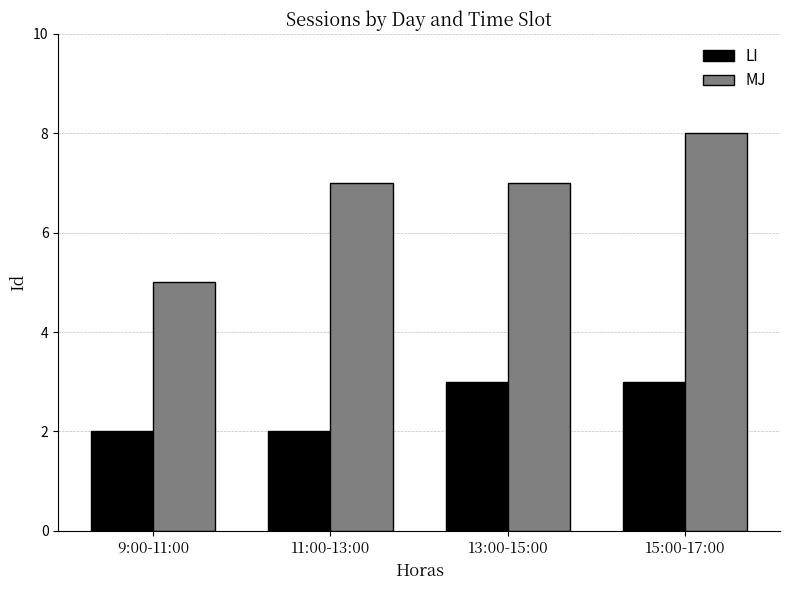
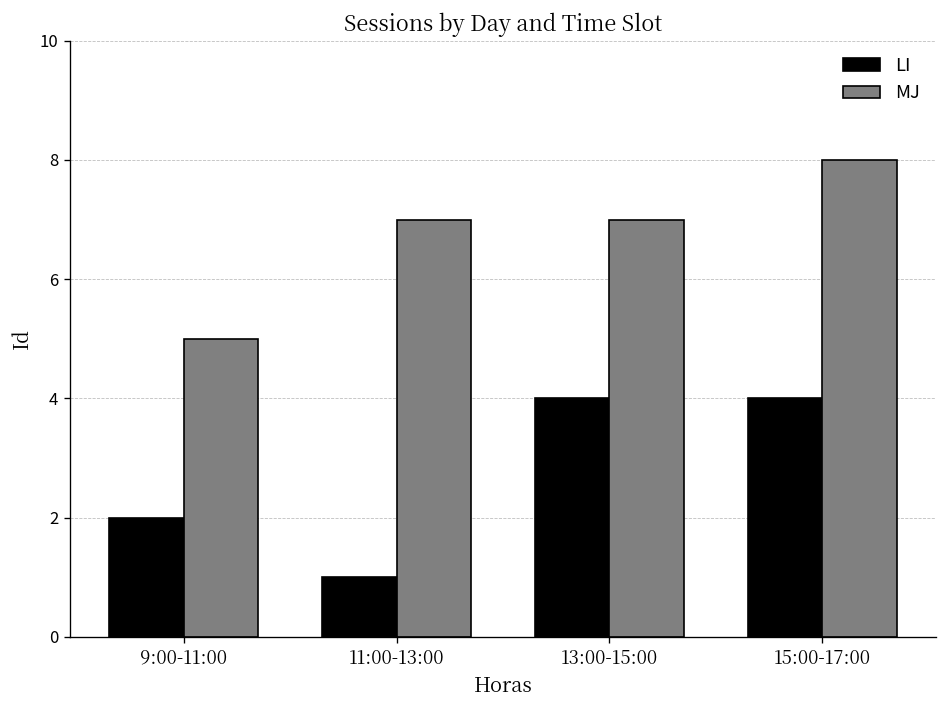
  {
    "LI": {
      "9:00-11:00": 2,
-     "11:00-13:00": 2,
-     "13:00-15:00": 3,
-     "15:00-17:00": 3
+     "11:00-13:00": 1,
+     "13:00-15:00": 4,
+     "15:00-17:00": 4
    },
    "MJ": {
      "9:00-11:00": 5,
      "11:00-13:00": 7,
      "13:00-15:00": 7,
      "15:00-17:00": 8
    }
  }
